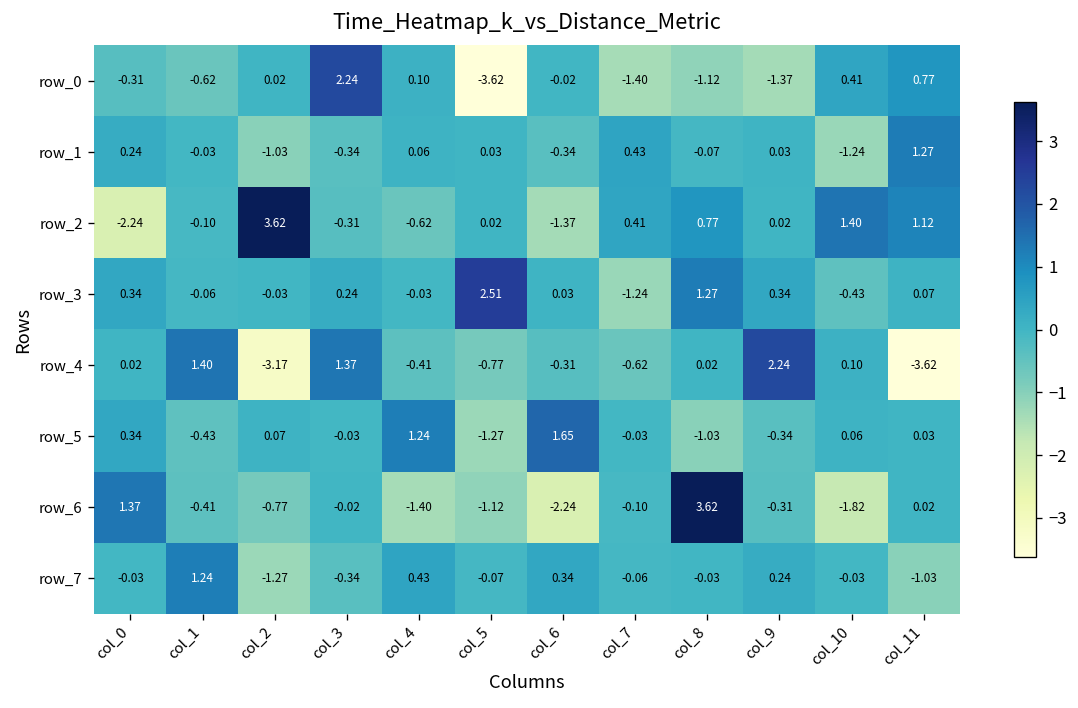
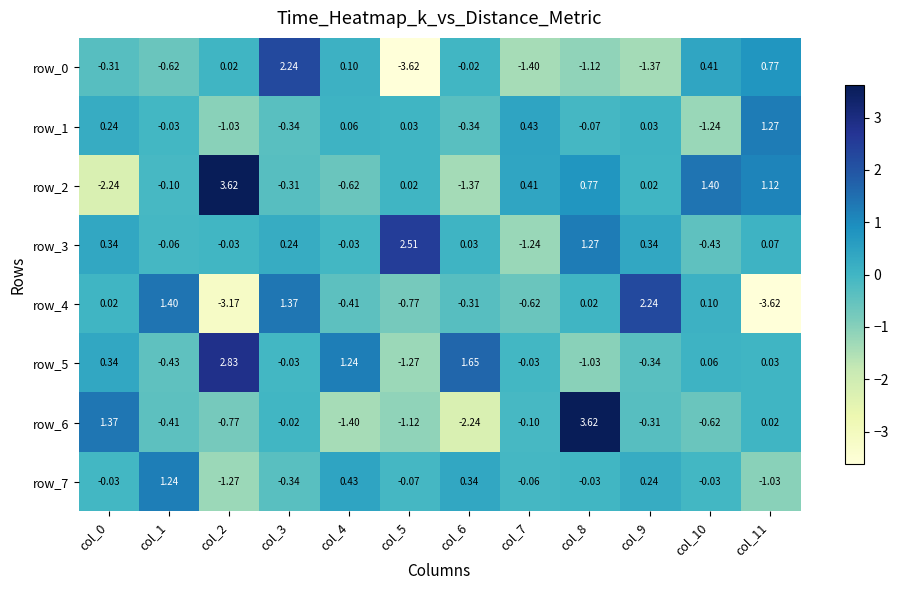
  {
    "row_0": {
      "col_0": -0.31,
      "col_1": -0.62,
      "col_2": 0.02,
      "col_3": 2.24,
      "col_4": 0.10,
      "col_5": -3.62,
      "col_6": -0.02,
      "col_7": -1.40,
      "col_8": -1.12,
      "col_9": -1.37,
      "col_10": 0.41,
      "col_11": 0.77
    },
    "row_1": {
      "col_0": 0.24,
      "col_1": -0.03,
      "col_2": -1.03,
      "col_3": -0.34,
      "col_4": 0.06,
      "col_5": 0.03,
      "col_6": -0.34,
      "col_7": 0.43,
      "col_8": -0.07,
      "col_9": 0.03,
      "col_10": -1.24,
      "col_11": 1.27
    },
    "row_2": {
      "col_0": -2.24,
      "col_1": -0.10,
      "col_2": 3.62,
      "col_3": -0.31,
      "col_4": -0.62,
      "col_5": 0.02,
      "col_6": -1.37,
      "col_7": 0.41,
      "col_8": 0.77,
      "col_9": 0.02,
      "col_10": 1.40,
      "col_11": 1.12
    },
    "row_3": {
      "col_0": 0.34,
      "col_1": -0.06,
      "col_2": -0.03,
      "col_3": 0.24,
      "col_4": -0.03,
      "col_5": 2.51,
      "col_6": 0.03,
      "col_7": -1.24,
      "col_8": 1.27,
      "col_9": 0.34,
      "col_10": -0.43,
      "col_11": 0.07
    },
    "row_4": {
      "col_0": 0.02,
      "col_1": 1.40,
      "col_2": -3.17,
      "col_3": 1.37,
      "col_4": -0.41,
      "col_5": -0.77,
      "col_6": -0.31,
      "col_7": -0.62,
      "col_8": 0.02,
      "col_9": 2.24,
      "col_10": 0.10,
      "col_11": -3.62
    },
    "row_5": {
      "col_0": 0.34,
      "col_1": -0.43,
-     "col_2": 0.07,
+     "col_2": 2.83,
      "col_3": -0.03,
      "col_4": 1.24,
      "col_5": -1.27,
      "col_6": 1.65,
      "col_7": -0.03,
      "col_8": -1.03,
      "col_9": -0.34,
      "col_10": 0.06,
      "col_11": 0.03
    },
    "row_6": {
      "col_0": 1.37,
      "col_1": -0.41,
      "col_2": -0.77,
      "col_3": -0.02,
      "col_4": -1.40,
      "col_5": -1.12,
      "col_6": -2.24,
      "col_7": -0.10,
      "col_8": 3.62,
      "col_9": -0.31,
-     "col_10": -1.82,
+     "col_10": -0.62,
      "col_11": 0.02
    },
    "row_7": {
      "col_0": -0.03,
      "col_1": 1.24,
      "col_2": -1.27,
      "col_3": -0.34,
      "col_4": 0.43,
      "col_5": -0.07,
      "col_6": 0.34,
      "col_7": -0.06,
      "col_8": -0.03,
      "col_9": 0.24,
      "col_10": -0.03,
      "col_11": -1.03
    }
  }
